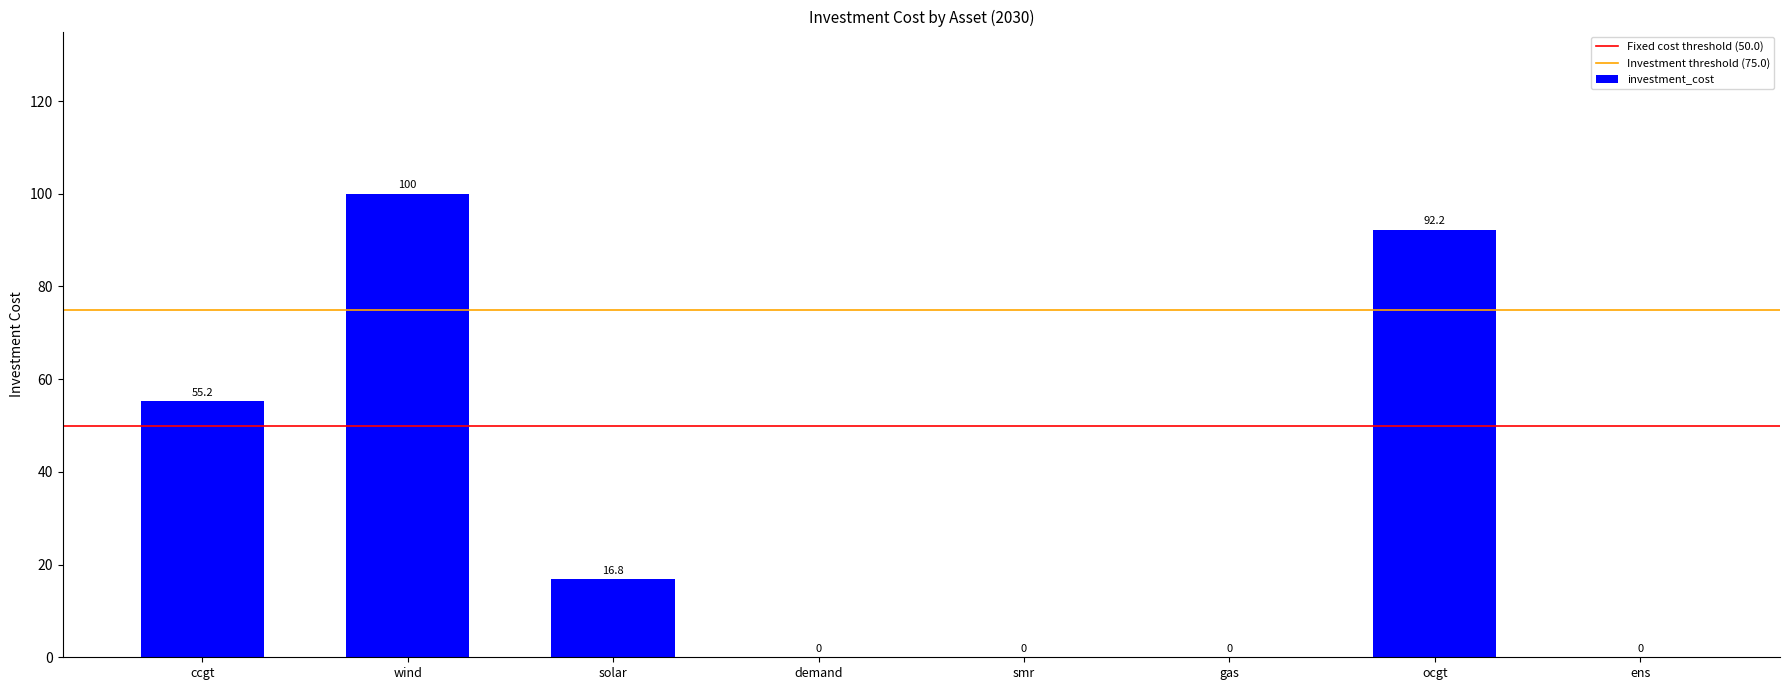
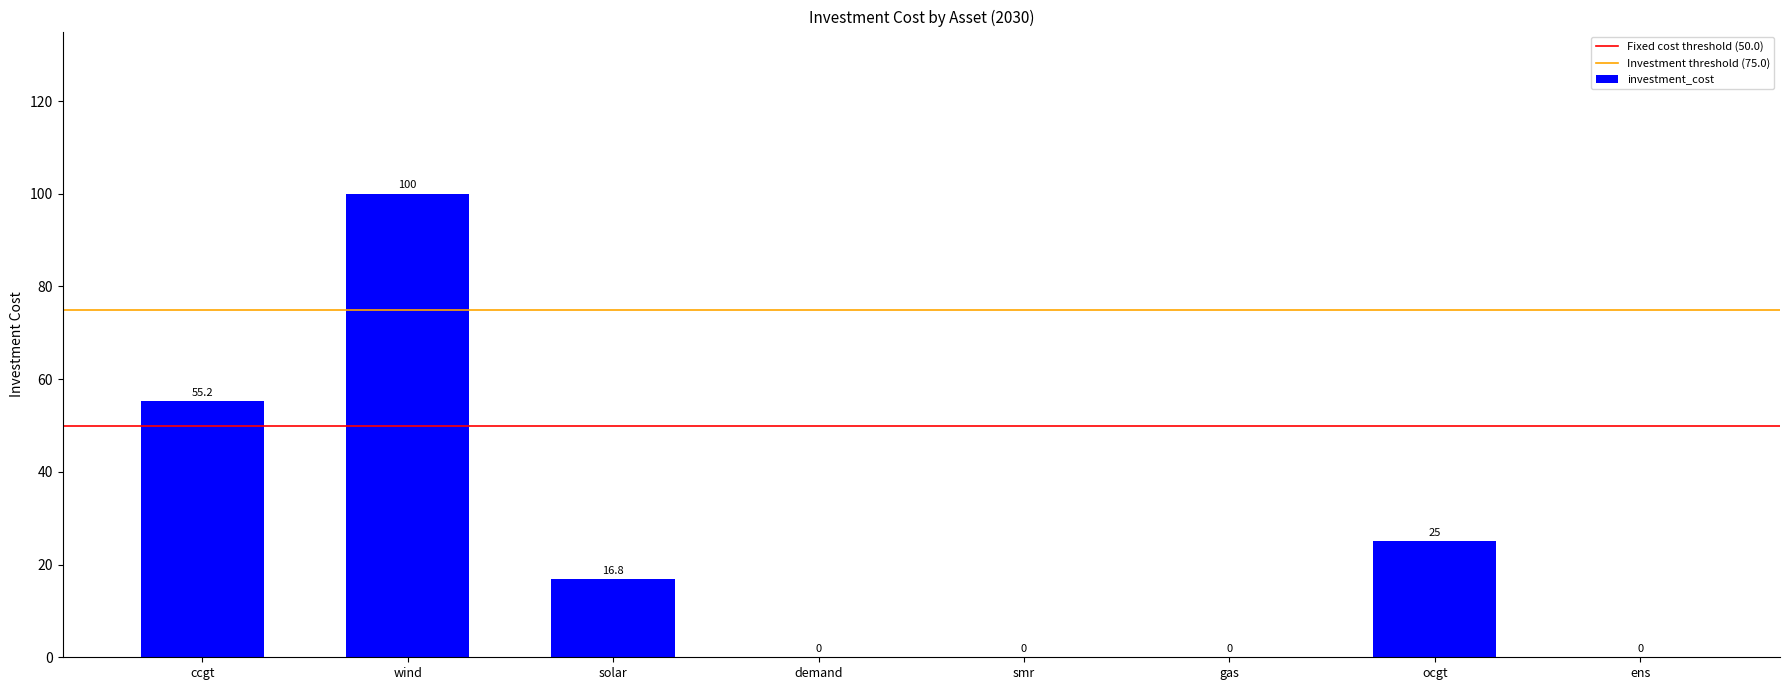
  {
    "ccgt": 55.2,
    "wind": 100,
    "solar": 16.8,
    "demand": 0,
    "smr": 0,
    "gas": 0,
-   "ocgt": 92.2,
+   "ocgt": 25,
    "ens": 0
  }
